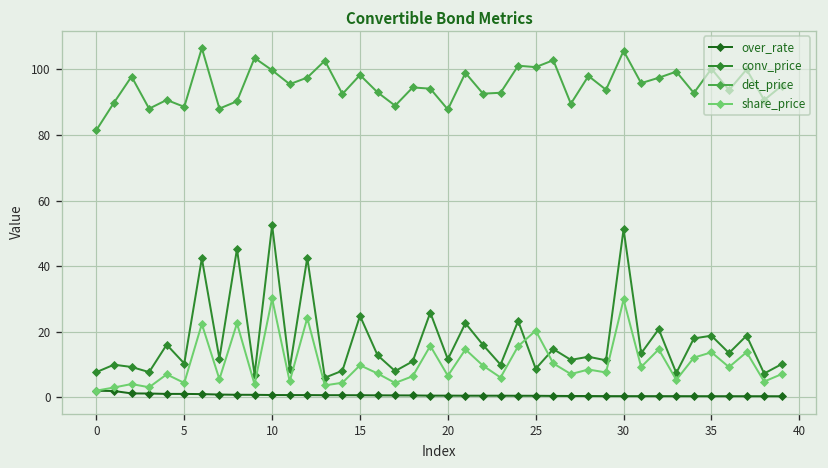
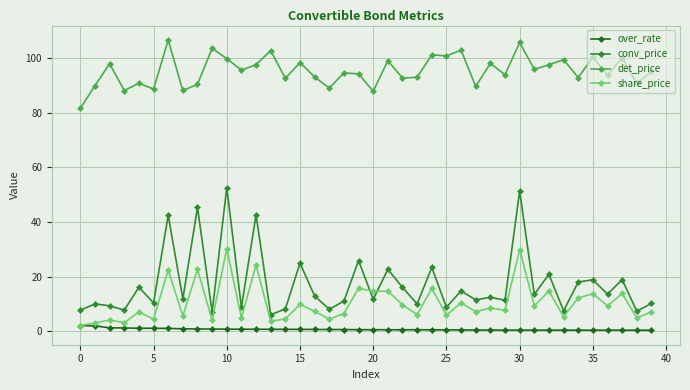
  {
    "share_price": {
      "5": 4,
      "10": 30,
      "15": 10,
-     "20": 7,
-     "25": 20,
+     "20": 15,
+     "25": 6,
      "30": 30,
      "35": 14
    }
  }
